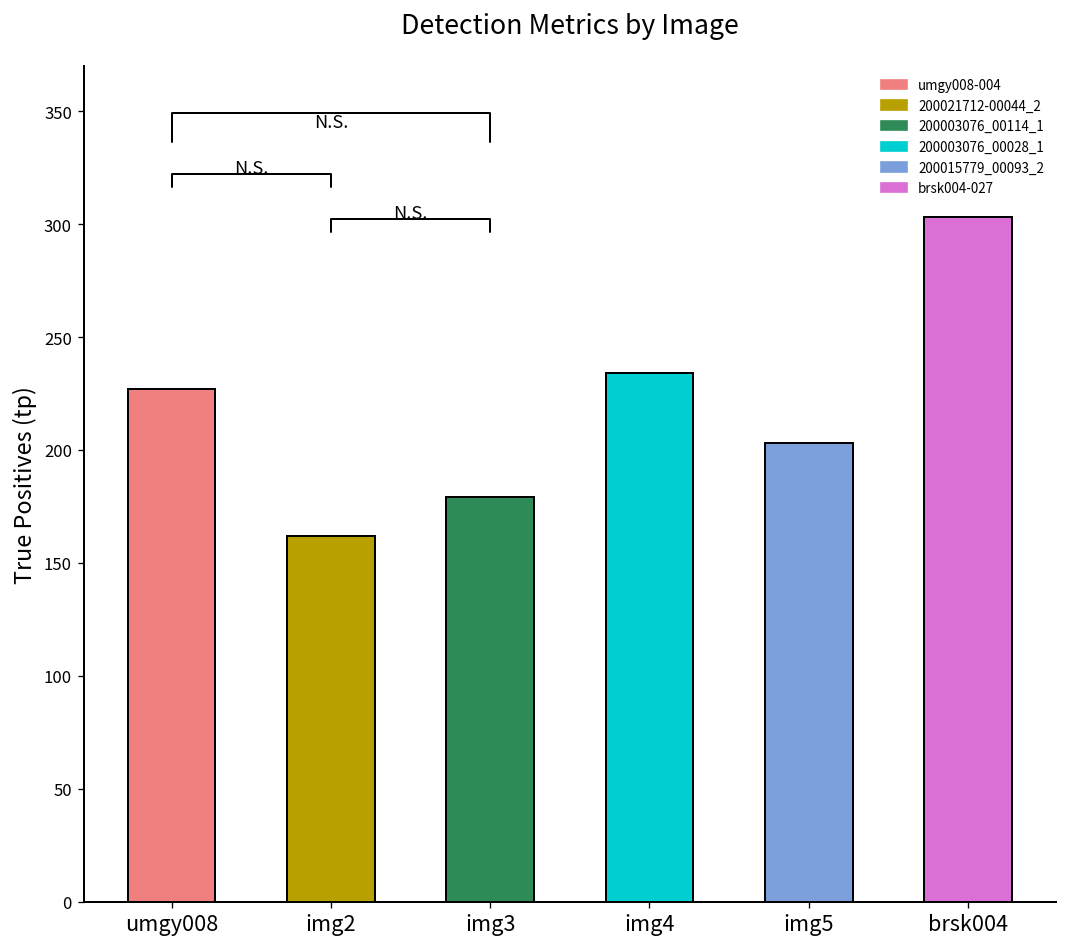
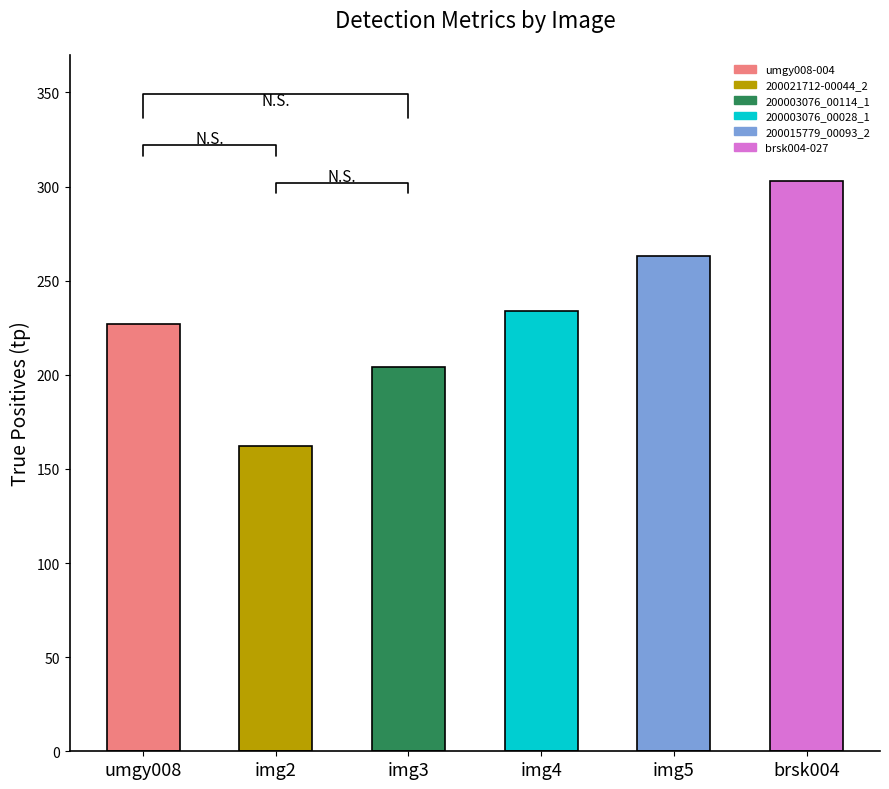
  {
    "umgy008": 227,
    "img2": 162,
-   "img3": 179,
+   "img3": 204,
    "img4": 234,
-   "img5": 203,
+   "img5": 263,
    "brsk004": 303
  }
